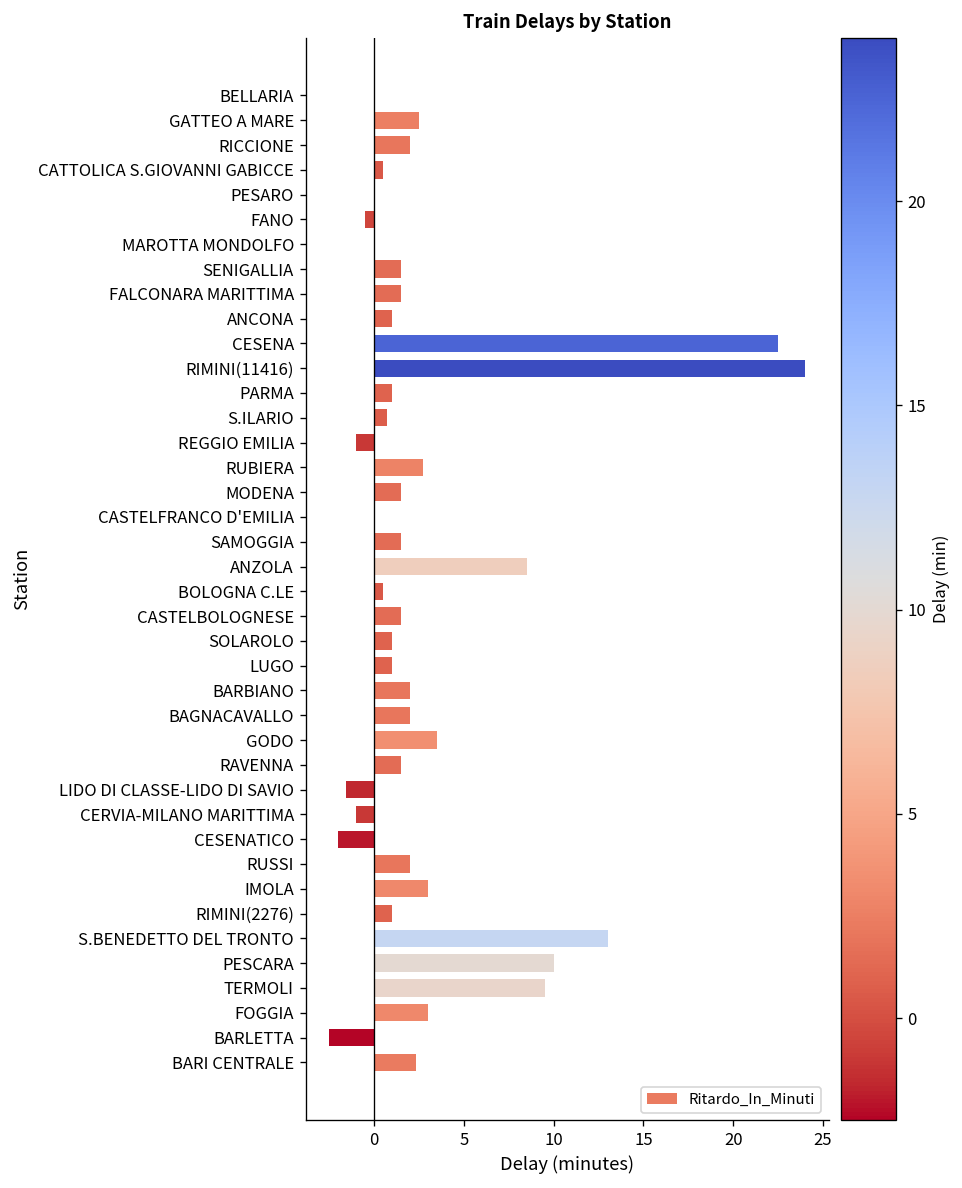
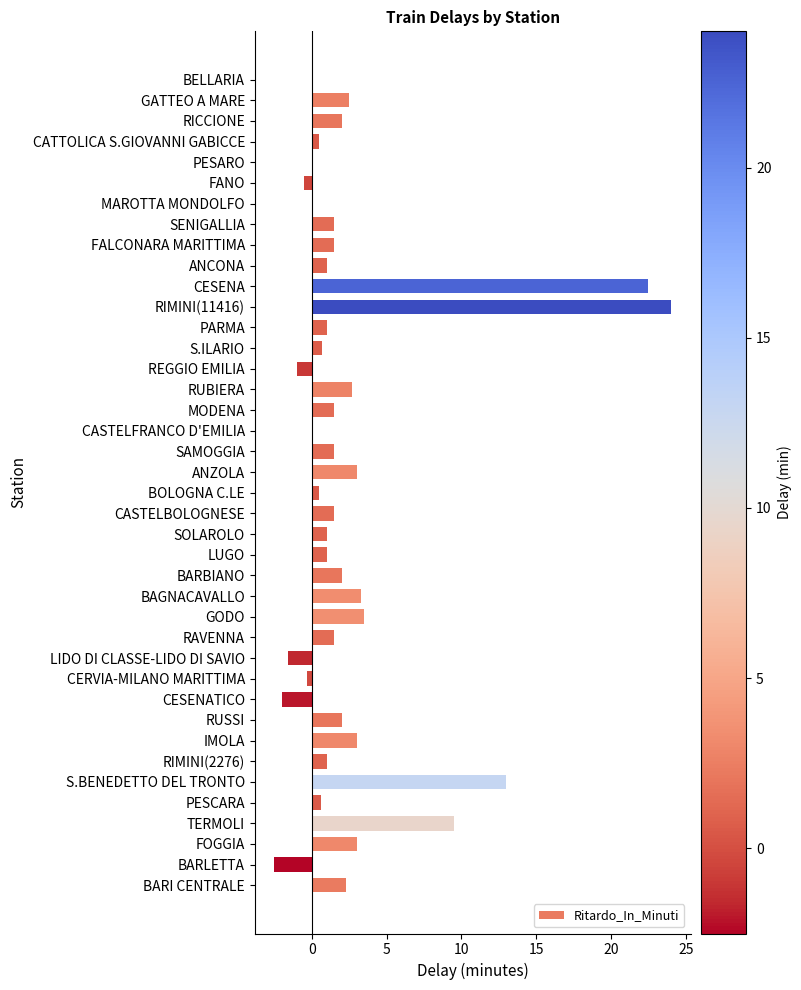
  {
    "BELLARIA": 0.0,
    "GATTEO A MARE": 2.5,
    "RICCIONE": 2.0,
    "CATTOLICA S.GIOVANNI GABICCE": 0.5,
    "PESARO": 0.0,
    "FANO": -0.5,
    "MAROTTA MONDOLFO": 0.0,
    "SENIGALLIA": 1.5,
    "FALCONARA MARITTIMA": 1.5,
    "ANCONA": 1.0,
    "CESENA": 22.5,
    "RIMINI(11416)": 24.0,
    "PARMA": 1.0,
    "S.ILARIO": 0.7,
    "REGGIO EMILIA": -1.0,
    "RUBIERA": 2.7,
    "MODENA": 1.5,
    "CASTELFRANCO D'EMILIA": 0.0,
    "SAMOGGIA": 1.5,
-   "ANZOLA": 8.5,
+   "ANZOLA": 3.0,
    "BOLOGNA C.LE": 0.5,
    "CASTELBOLOGNESE": 1.5,
    "SOLAROLO": 1.0,
    "LUGO": 1.0,
    "BARBIANO": 2.0,
-   "BAGNACAVALLO": 2.0,
+   "BAGNACAVALLO": 3.3,
    "GODO": 3.5,
    "RAVENNA": 1.5,
    "LIDO DI CLASSE-LIDO DI SAVIO": -1.6,
-   "CERVIA-MILANO MARITTIMA": -1.0,
+   "CERVIA-MILANO MARITTIMA": -0.3,
    "CESENATICO": -2.0,
    "RUSSI": 2.0,
    "IMOLA": 3.0,
    "RIMINI(2276)": 1.0,
    "S.BENEDETTO DEL TRONTO": 13.0,
-   "PESCARA": 10.0,
+   "PESCARA": 0.6,
    "TERMOLI": 9.5,
    "FOGGIA": 3.0,
    "BARLETTA": -2.5,
    "BARI CENTRALE": 2.3
  }
